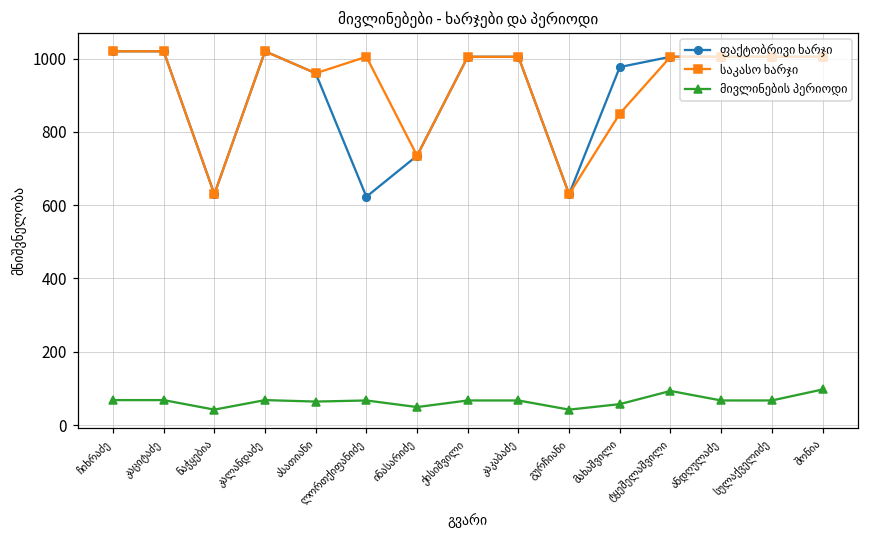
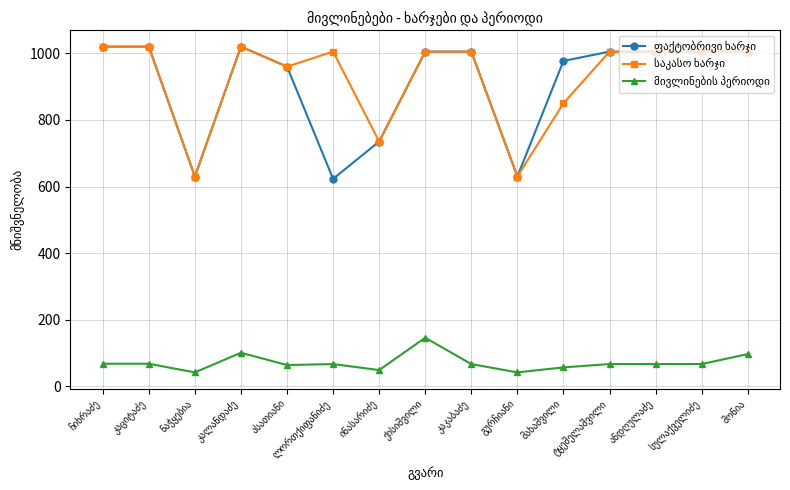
  {
    "ფაქტობრივი ხარჯი": {
      "ლორთქიფანიძე": 620,
      "მახაშვილი": 980
    },
    "საკასო ხარჯი": {
      "ლორთქიფანიძე": 1010,
      "მახაშვილი": 850
    },
    "მივლინების პერიოდი": {
      "ჩიხრაძე": 70,
      "კაციტაძე": 70,
      "ნაჭყებია": 40,
-     "კალანდაძე": 70,
+     "კალანდაძე": 100,
      "ასათიანი": 60,
      "ლორთქიფანიძე": 70,
      "ინასარიძე": 50,
-     "ქისიშვილი": 70,
+     "ქისიშვილი": 150,
      "კაკაბაძე": 70,
      "გურჩიანი": 40,
      "მახაშვილი": 60,
-     "ტყეშელაშვილი": 90,
+     "ტყეშელაშვილი": 70,
      "ანდღულაძე": 70,
      "სულაქველიძე": 70,
      "შონია": 100
    }
  }
